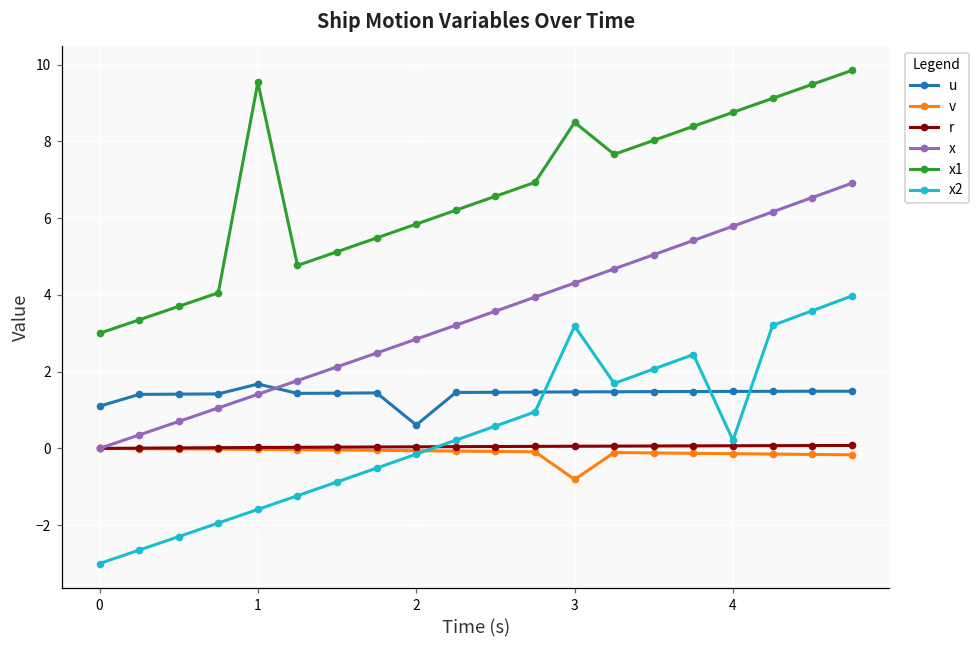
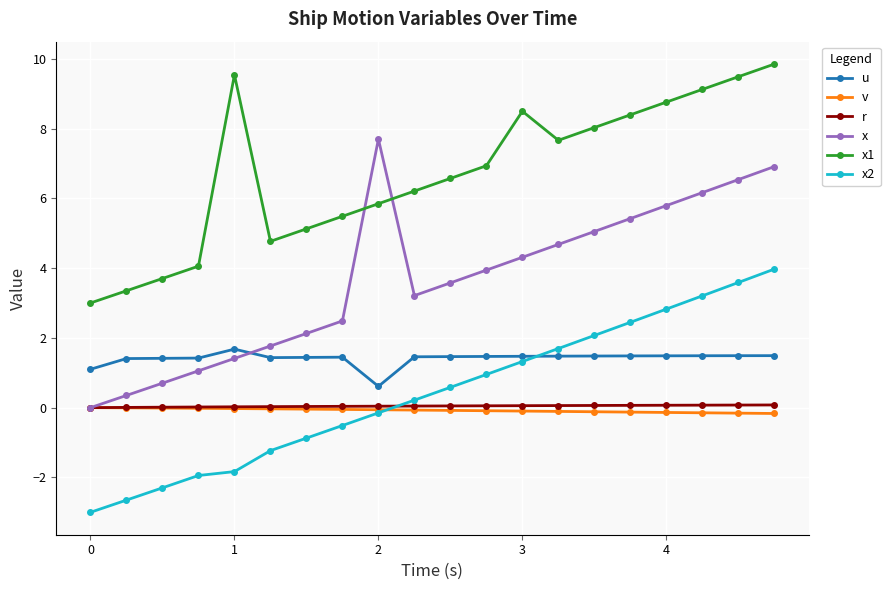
  {
    "u": {
      "0": 1.1,
      "1": 1.7,
      "2": 0.6,
      "3": 1.5,
      "4": 1.5
    },
    "v": {
      "2": -0.1,
-     "3": -0.8,
+     "3": -0.1,
      "4": -0.1
    },
    "r": {
      "2": 0.0,
      "3": 0.1,
      "4": 0.1
    },
    "x": {
      "1": 1.4,
-     "2": 2.8,
+     "2": 7.7,
      "3": 4.3,
      "4": 5.8
    },
    "x1": {
      "0": 3.0,
      "1": 9.5,
      "2": 5.8,
      "3": 8.5,
      "4": 8.8
    },
    "x2": {
      "0": -3.0,
-     "1": -1.6,
+     "1": -1.8,
      "2": -0.1,
-     "3": 3.2,
-     "4": 0.2
+     "3": 1.3,
+     "4": 2.8
    }
  }
